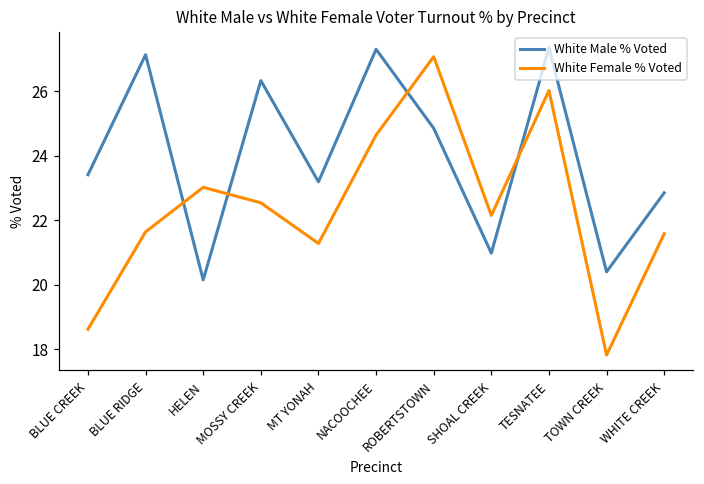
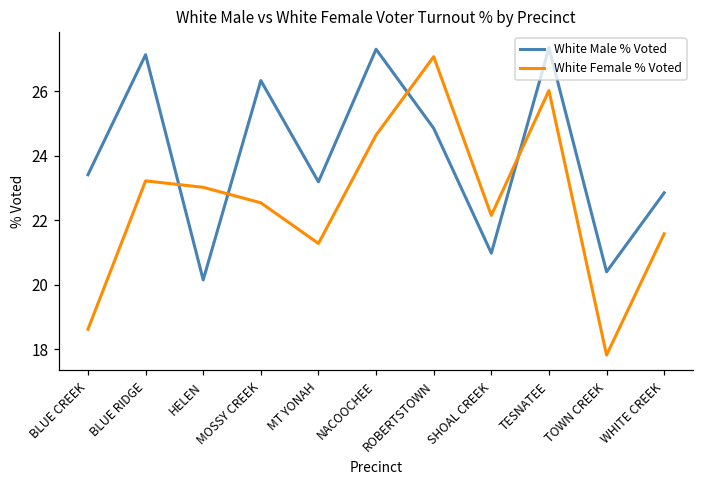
  {
    "White Male % Voted": {
      "BLUE CREEK": 23.4,
      "BLUE RIDGE": 27.1,
      "HELEN": 20.2,
      "MOSSY CREEK": 26.3,
      "MT YONAH": 23.2,
      "NACOOCHEE": 27.3,
      "ROBERTSTOWN": 24.9,
      "SHOAL CREEK": 21.0,
      "TOWN CREEK": 20.4,
      "WHITE CREEK": 22.9
    },
    "White Female % Voted": {
      "BLUE CREEK": 18.6,
-     "BLUE RIDGE": 21.6,
+     "BLUE RIDGE": 23.2,
      "HELEN": 23.0,
      "MOSSY CREEK": 22.5,
      "MT YONAH": 21.3,
      "NACOOCHEE": 24.6,
      "ROBERTSTOWN": 27.1,
      "SHOAL CREEK": 22.2,
      "TESNATEE": 26.0,
      "TOWN CREEK": 17.8,
      "WHITE CREEK": 21.6
    }
  }
